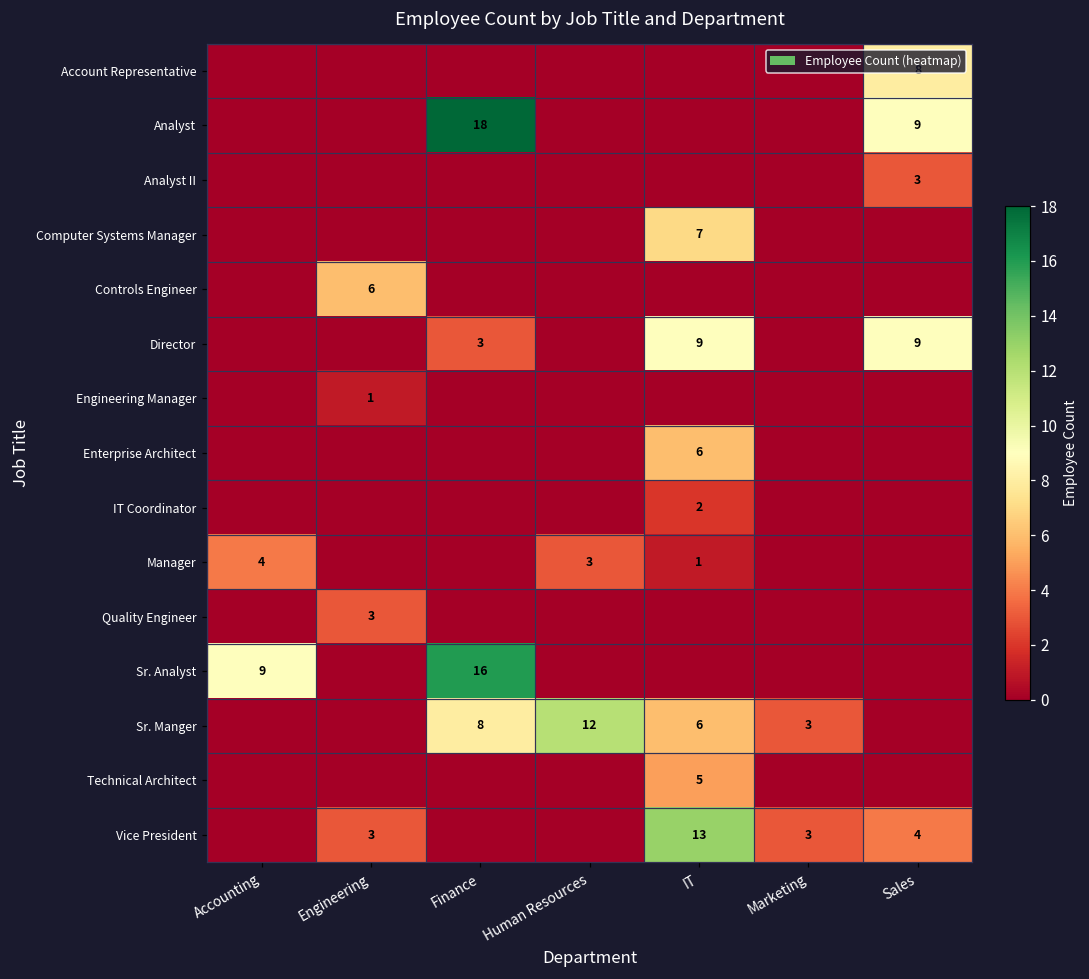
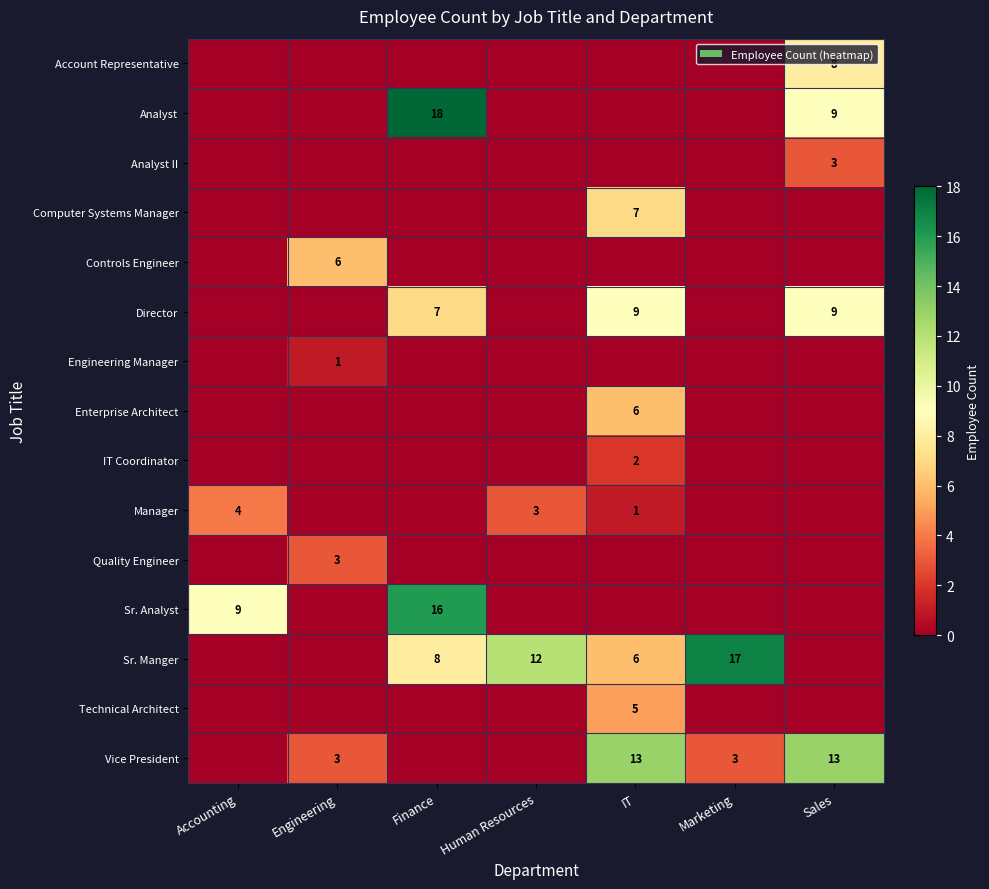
  {
    "Analyst": {
      "Finance": 18,
      "Sales": 9
    },
    "Analyst II": {
      "Sales": 3
    },
    "Computer Systems Manager": {
      "IT": 7
    },
    "Controls Engineer": {
      "Engineering": 6
    },
    "Director": {
-     "Finance": 3,
+     "Finance": 7,
      "IT": 9,
      "Sales": 9
    },
    "Engineering Manager": {
      "Engineering": 1
    },
    "Enterprise Architect": {
      "IT": 6
    },
    "IT Coordinator": {
      "IT": 2
    },
    "Manager": {
      "Accounting": 4,
      "Human Resources": 3,
      "IT": 1
    },
    "Quality Engineer": {
      "Engineering": 3
    },
    "Sr. Analyst": {
      "Accounting": 9,
      "Finance": 16
    },
    "Sr. Manger": {
      "Finance": 8,
      "Human Resources": 12,
      "IT": 6,
-     "Marketing": 3
+     "Marketing": 17
    },
    "Technical Architect": {
      "IT": 5
    },
    "Vice President": {
      "Engineering": 3,
      "IT": 13,
      "Marketing": 3,
-     "Sales": 4
+     "Sales": 13
    }
  }
